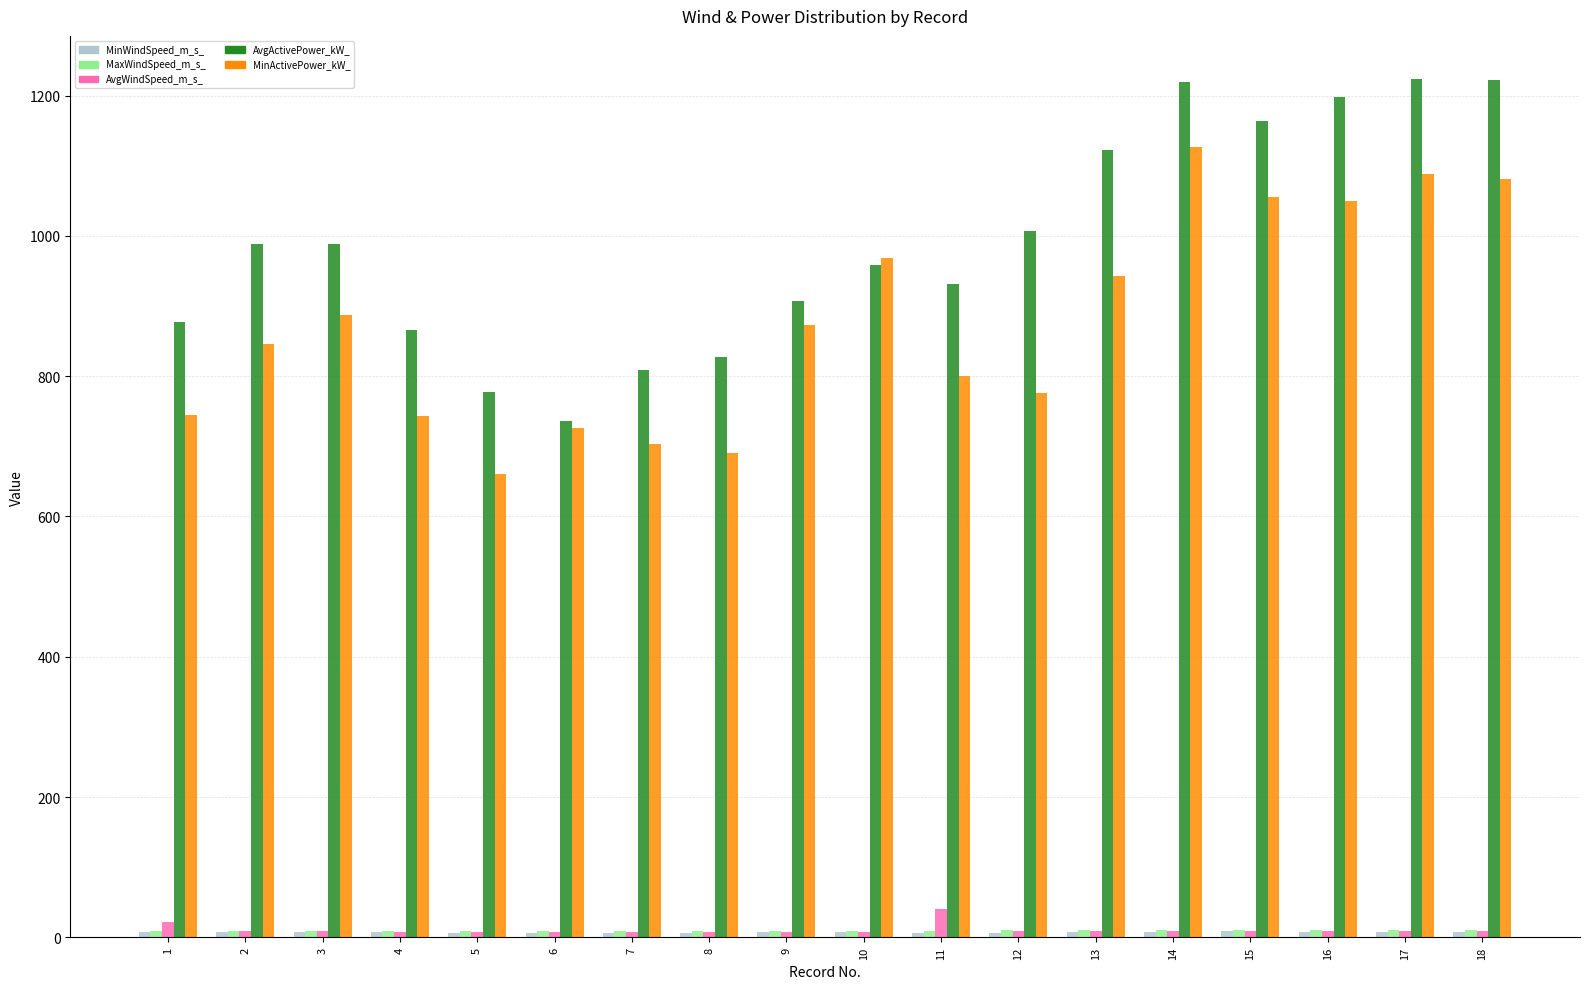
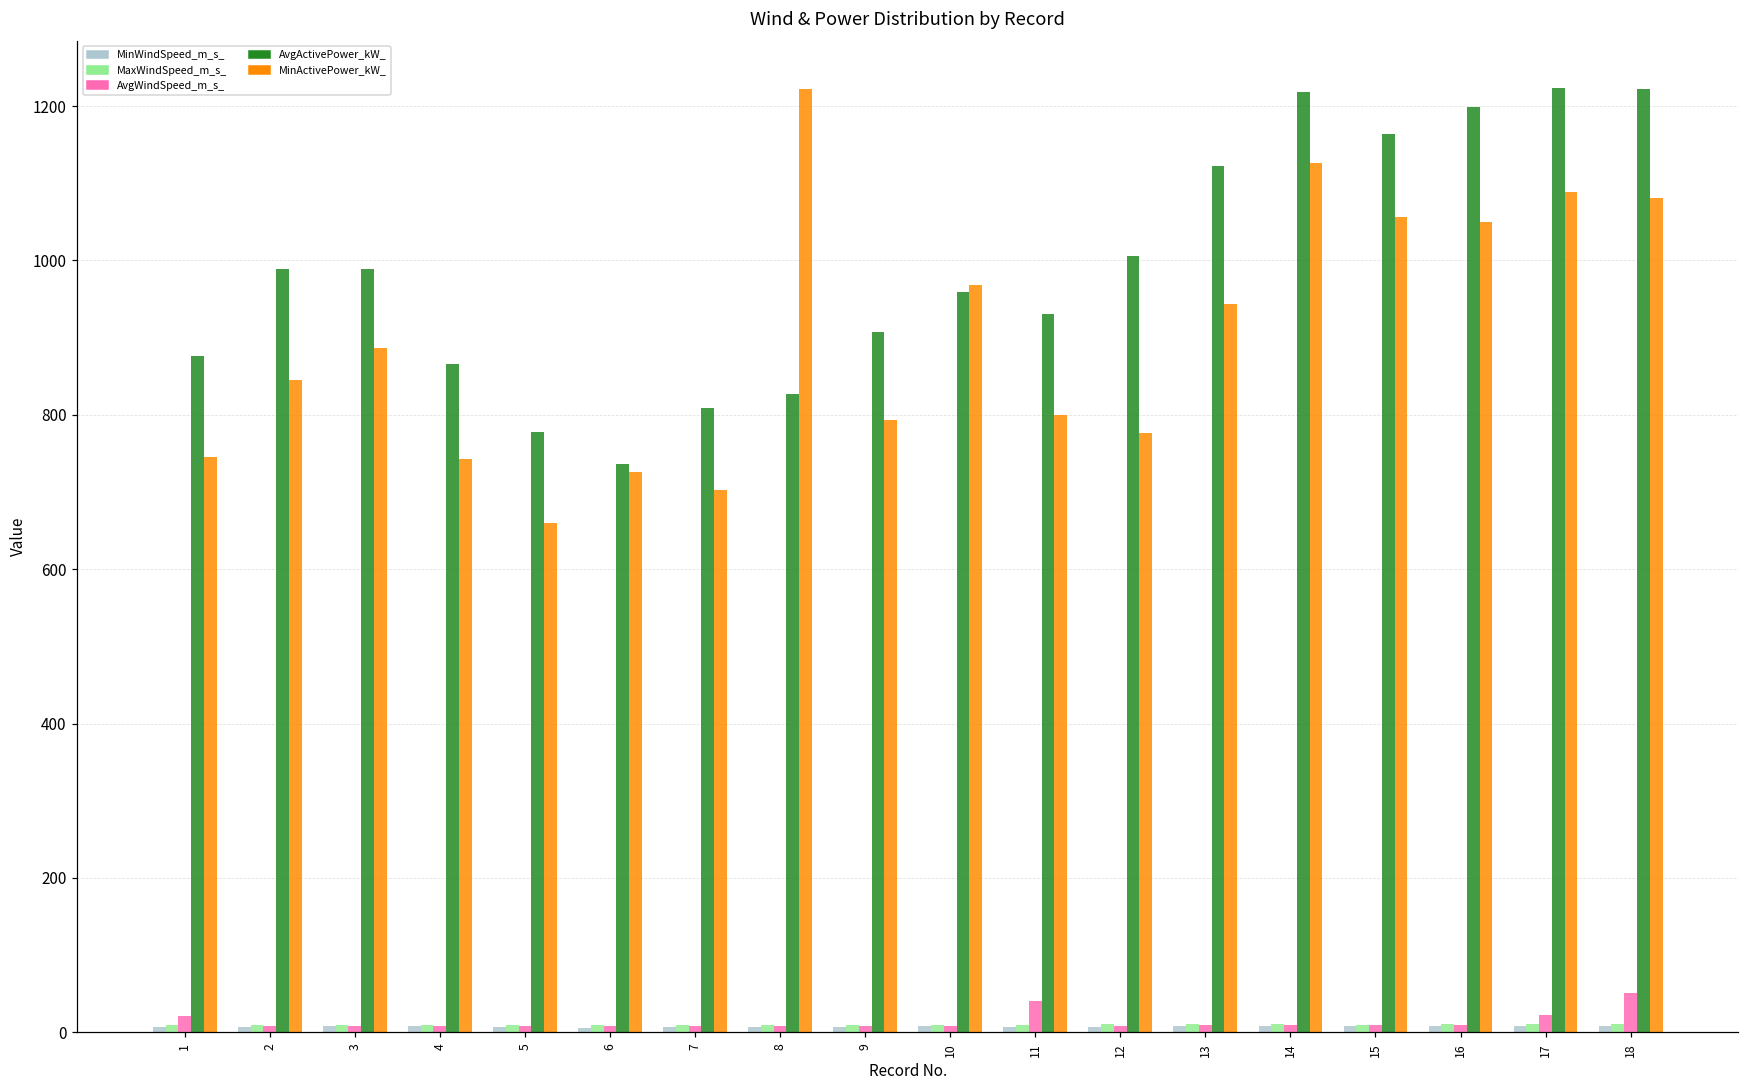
  {
    "MinWindSpeed_m_s_": {
      "1": 10,
      "2": 10,
      "3": 10,
      "4": 10,
      "5": 10,
      "6": 10,
      "7": 10,
      "8": 10,
      "9": 10,
      "10": 10,
      "11": 10,
      "12": 10,
      "13": 10,
      "14": 10,
      "15": 10,
      "16": 10,
      "17": 10,
      "18": 10
    },
    "MaxWindSpeed_m_s_": {
      "1": 10,
      "2": 10,
      "3": 10,
      "4": 10,
      "5": 10,
      "6": 10,
      "7": 10,
      "8": 10,
      "9": 10,
      "10": 10,
      "11": 10,
      "12": 10,
      "13": 10,
      "14": 10,
      "15": 10,
      "16": 10,
      "17": 10,
      "18": 10
    },
    "AvgWindSpeed_m_s_": {
      "1": 20,
      "2": 10,
      "3": 10,
      "4": 10,
      "5": 10,
      "6": 10,
      "7": 10,
      "8": 10,
      "9": 10,
      "10": 10,
      "11": 40,
      "12": 10,
      "13": 10,
      "14": 10,
      "15": 10,
      "16": 10,
-     "17": 10,
-     "18": 10
+     "17": 20,
+     "18": 50
    },
    "AvgActivePower_kW_": {
      "1": 880,
      "2": 990,
      "3": 990,
      "4": 870,
      "5": 780,
      "6": 740,
      "7": 810,
      "8": 830,
      "9": 910,
      "10": 960,
      "11": 930,
      "12": 1010,
      "13": 1120,
      "14": 1220,
      "15": 1160,
      "16": 1200,
      "17": 1220,
      "18": 1220
    },
    "MinActivePower_kW_": {
      "1": 750,
      "2": 850,
      "3": 890,
      "4": 740,
      "5": 660,
      "6": 730,
      "7": 700,
-     "8": 690,
-     "9": 870,
+     "8": 1220,
+     "9": 790,
      "10": 970,
      "11": 800,
      "12": 780,
      "13": 940,
      "14": 1130,
      "15": 1060,
      "16": 1050,
      "17": 1090,
      "18": 1080
    }
  }
